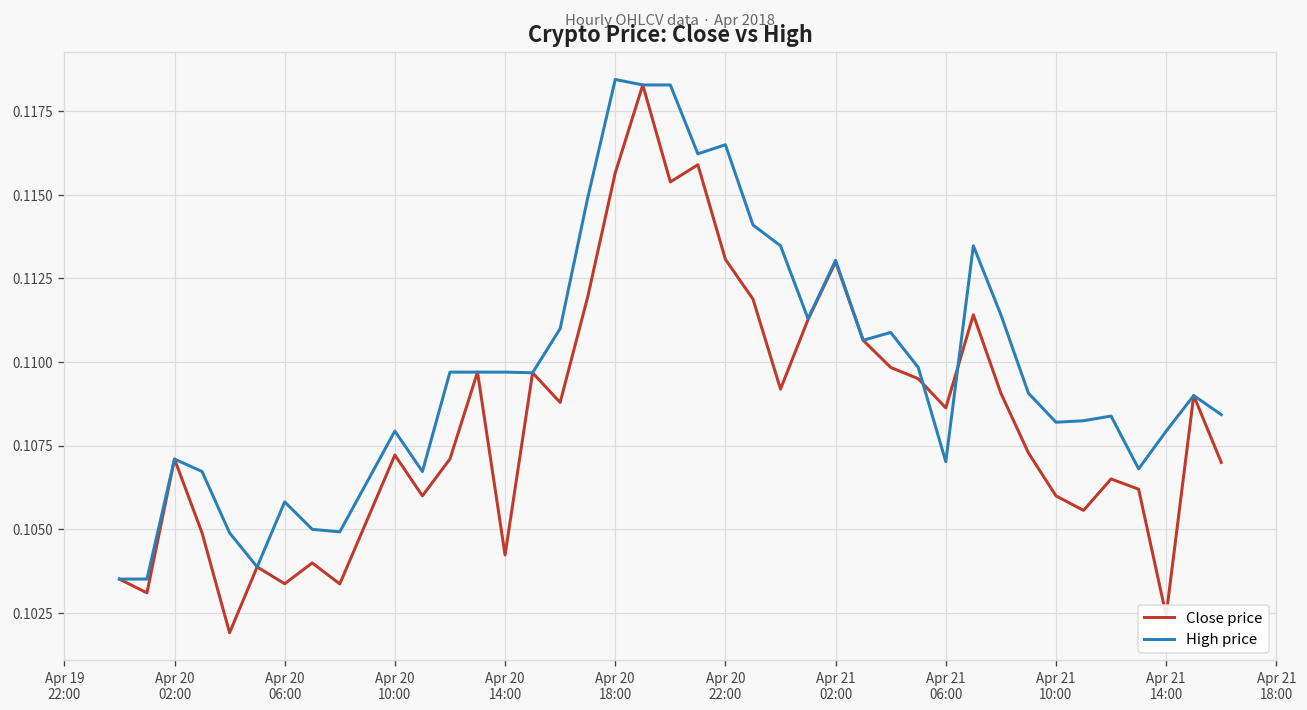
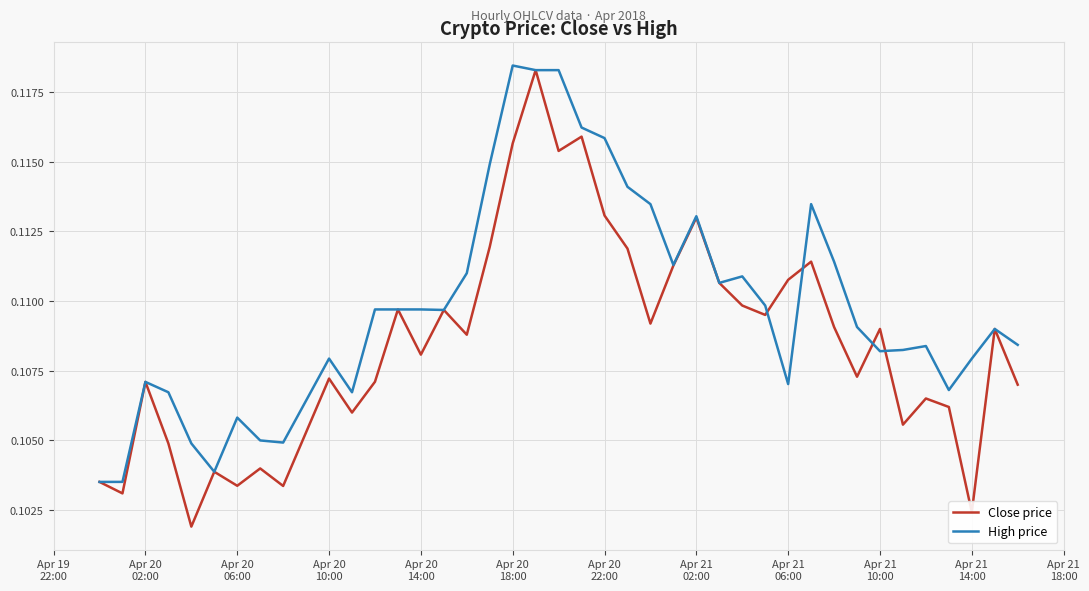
  {
    "Close price": {
      "Apr 20 06:00": 0.1034,
      "Apr 20 10:00": 0.1072,
-     "Apr 20 14:00": 0.1042,
+     "Apr 20 14:00": 0.1081,
      "Apr 20 18:00": 0.1157,
      "Apr 20 22:00": 0.1131,
-     "Apr 21 06:00": 0.1086,
-     "Apr 21 10:00": 0.106
+     "Apr 21 06:00": 0.1108,
+     "Apr 21 10:00": 0.109
    },
    "High price": {
      "Apr 20 06:00": 0.1058,
      "Apr 20 10:00": 0.1079,
      "Apr 20 14:00": 0.1097,
      "Apr 20 18:00": 0.1185,
-     "Apr 20 22:00": 0.1165,
+     "Apr 20 22:00": 0.1158,
      "Apr 21 06:00": 0.1070,
      "Apr 21 10:00": 0.1082,
      "Apr 21 14:00": 0.1079
    }
  }
